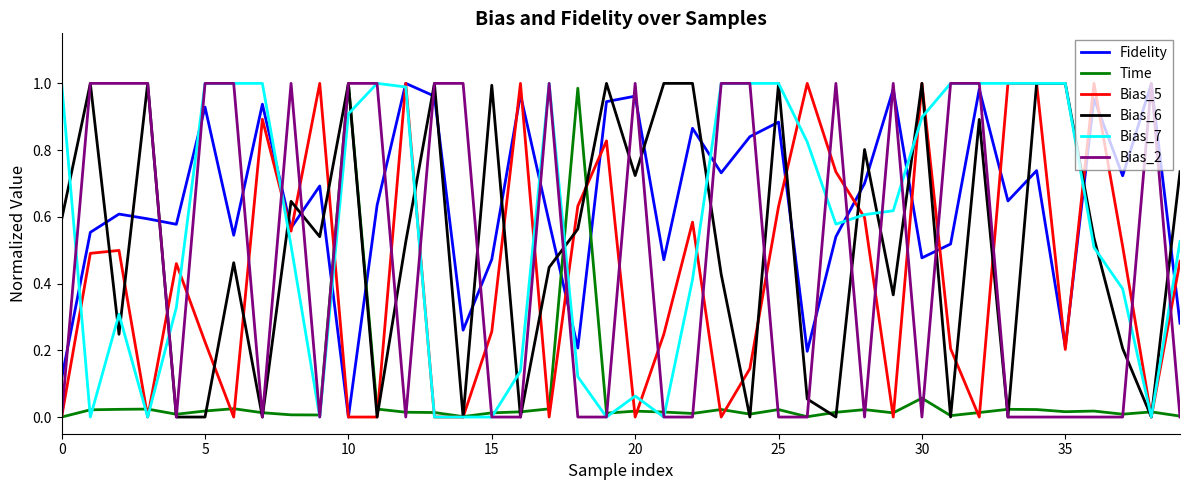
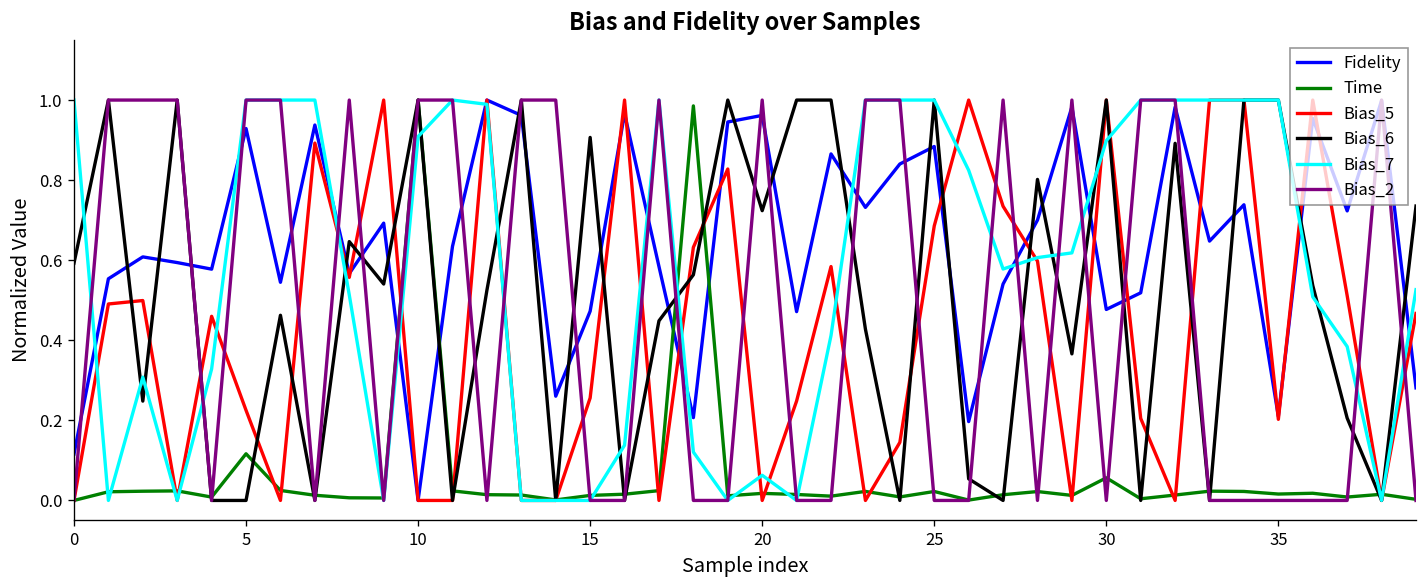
  {
    "Fidelity": {
      "0": 0.12,
      "5": 0.93,
      "15": 0.47,
      "20": 0.96,
      "25": 0.88,
      "30": 0.48,
      "35": 0.21
    },
    "Time": {
-     "5": 0.02,
+     "5": 0.12,
      "15": 0.01,
      "20": 0.02,
      "25": 0.02,
      "30": 0.06,
      "35": 0.02
    },
    "Bias_5": {
      "5": 0.23,
      "15": 0.26,
      "20": 0.00,
-     "25": 0.63,
+     "25": 0.69,
      "35": 0.20
    },
    "Bias_6": {
      "0": 0.59,
      "5": 0.00,
-     "15": 0.99,
+     "15": 0.91,
      "20": 0.72
    },
    "Bias_7": {
      "0": 1.00,
      "10": 0.91,
      "20": 0.06,
      "30": 0.90
    },
    "Bias_2": {
      "20": 1.00,
      "25": 0.00,
      "30": 0.00,
      "35": 0.00
    }
  }
